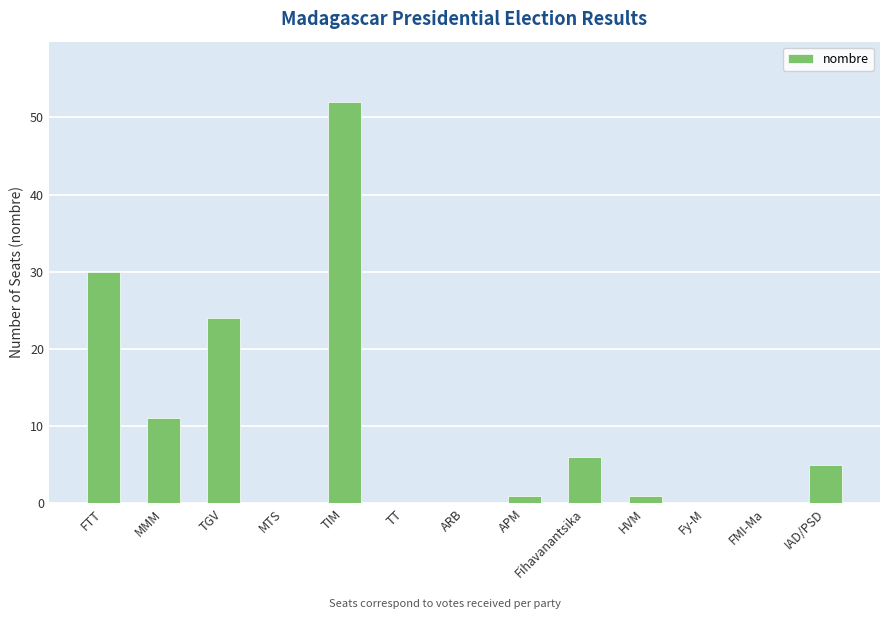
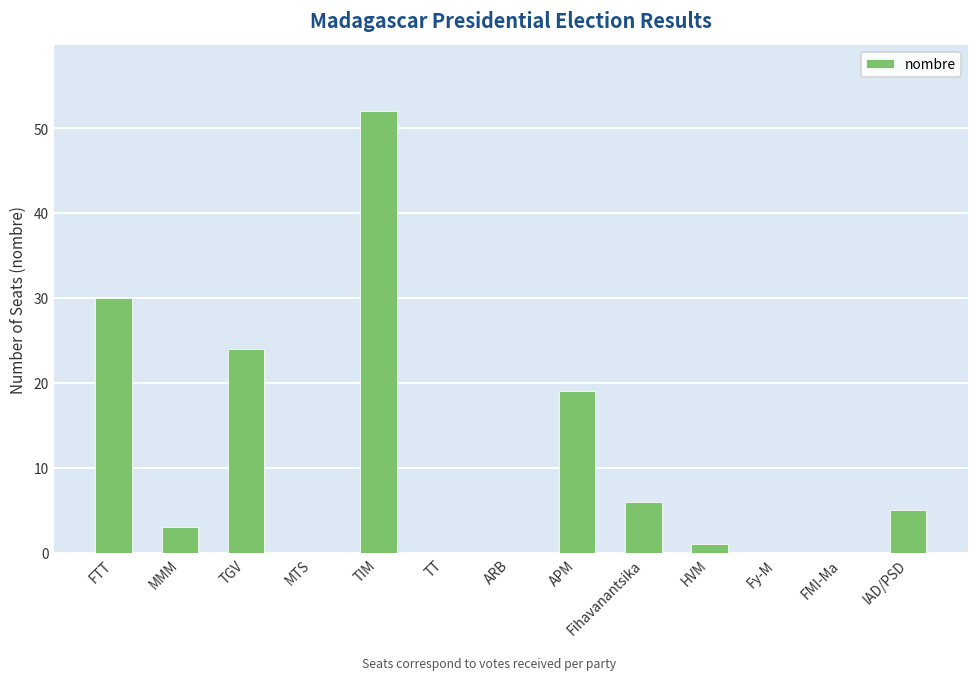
  {
    "FTT": 30,
-   "MMM": 11,
+   "MMM": 3,
    "TGV": 24,
    "MTS": 0,
    "TIM": 52,
    "TT": 0,
    "ARB": 0,
-   "APM": 1,
+   "APM": 19,
    "Fihavanantsika": 6,
    "HVM": 1,
    "Fy-M": 0,
    "FMI-Ma": 0,
    "IAD/PSD": 5
  }
